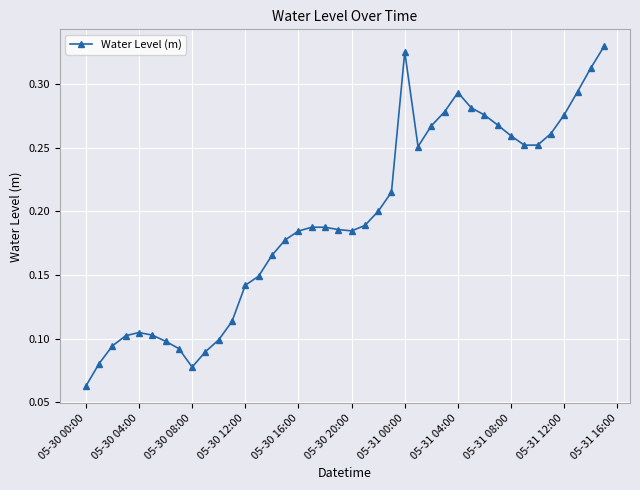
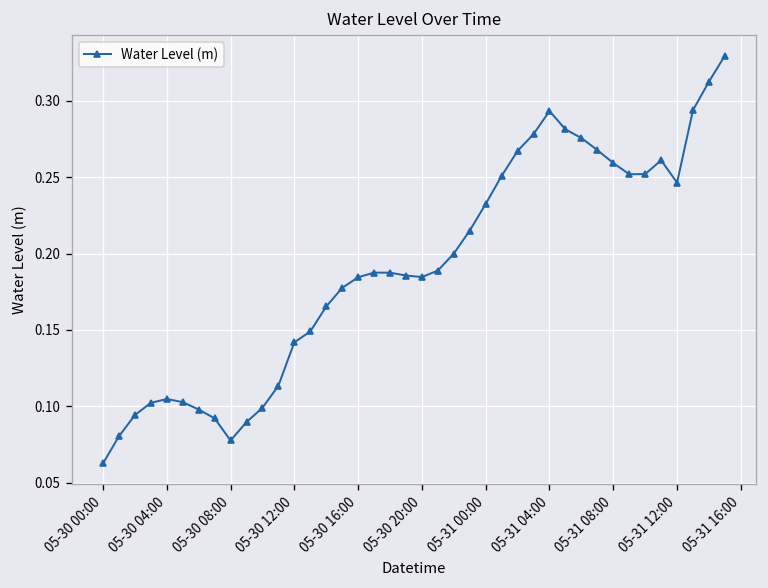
  {
    "05-30 00:00": 0.063,
    "05-30 04:00": 0.105,
    "05-30 08:00": 0.078,
    "05-30 12:00": 0.142,
    "05-30 16:00": 0.185,
    "05-30 20:00": 0.185,
-   "05-31 00:00": 0.325,
+   "05-31 00:00": 0.233,
    "05-31 04:00": 0.293,
    "05-31 08:00": 0.259,
-   "05-31 12:00": 0.276
+   "05-31 12:00": 0.246
  }
